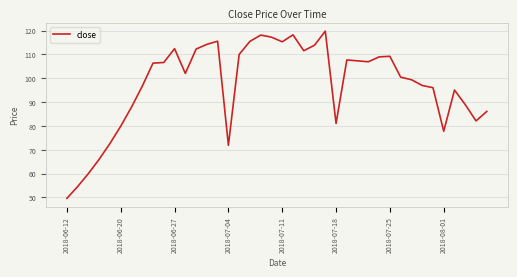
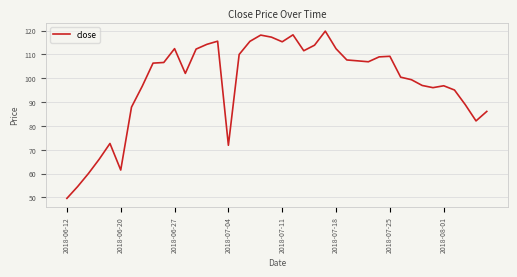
  {
    "2018-06-12": 50,
-   "2018-06-20": 80,
+   "2018-06-20": 62,
    "2018-06-27": 112,
    "2018-07-04": 72,
    "2018-07-11": 115,
-   "2018-07-18": 81,
+   "2018-07-18": 112,
    "2018-07-25": 109,
-   "2018-08-01": 78
+   "2018-08-01": 97
  }
